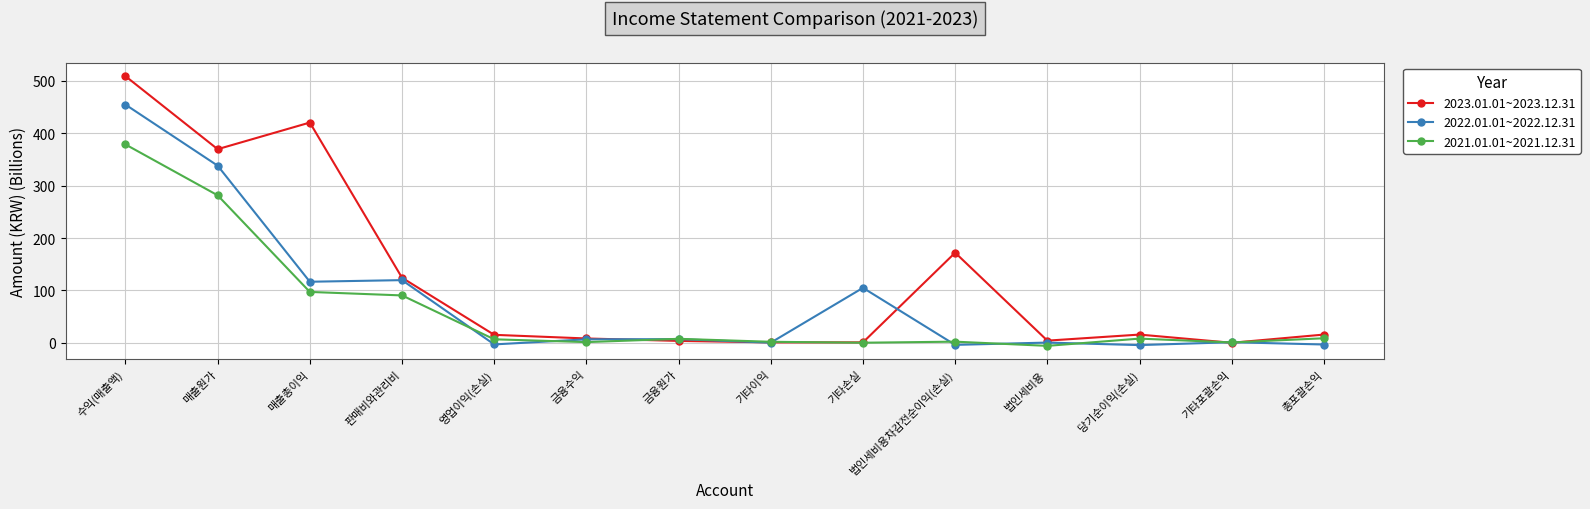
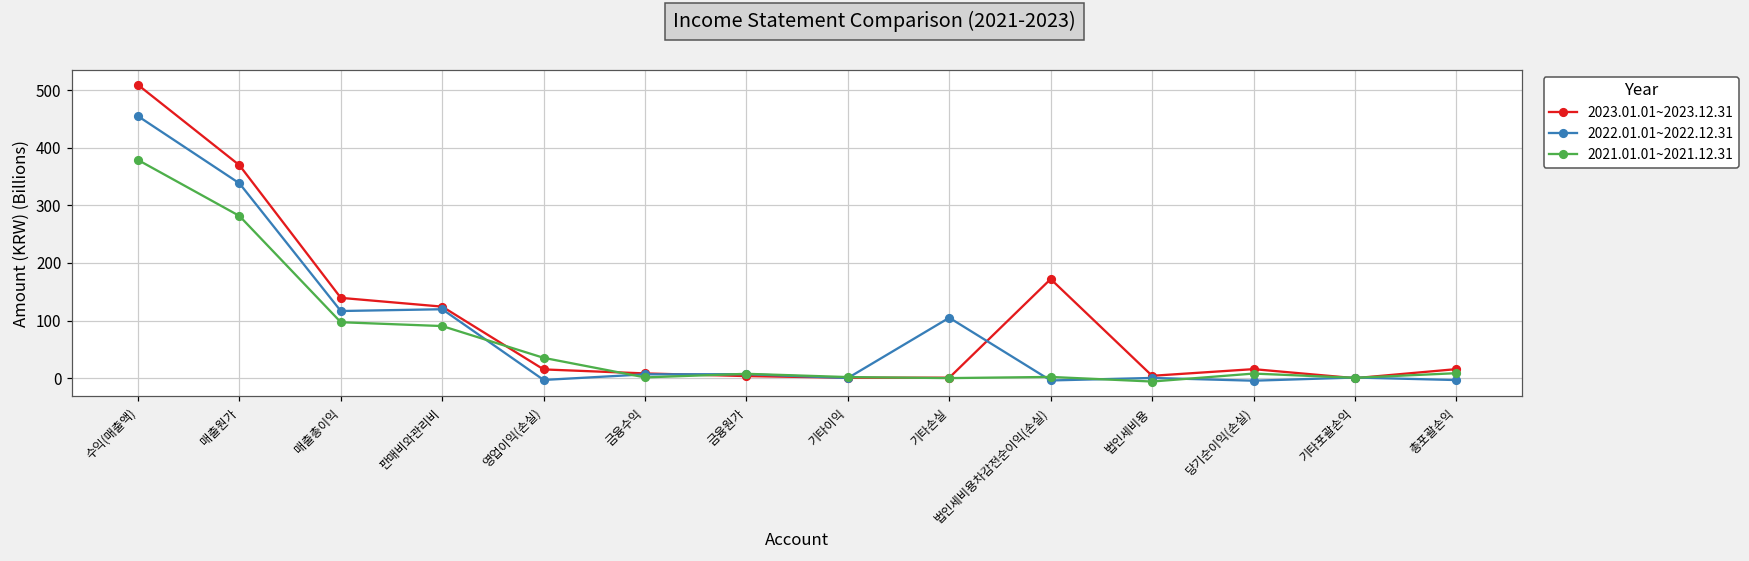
  {
    "2023.01.01~2023.12.31": {
      "수익(매출액)": 510,
      "매출원가": 370,
-     "매출총이익": 420,
+     "매출총이익": 140,
      "영업이익(손실)": 20,
      "법인세비용차감전순이익(손실)": 170,
      "당기순이익(손실)": 20,
      "총포괄손익": 20
    },
    "2022.01.01~2022.12.31": {
      "수익(매출액)": 450,
      "매출원가": 340,
      "매출총이익": 120,
      "영업이익(손실)": 0,
      "기타손실": 100,
      "법인세비용차감전순이익(손실)": 0,
      "당기순이익(손실)": 0,
      "총포괄손익": 0
    },
    "2021.01.01~2021.12.31": {
      "수익(매출액)": 380,
      "매출원가": 280,
      "매출총이익": 100,
      "판매비와관리비": 90,
-     "영업이익(손실)": 10,
+     "영업이익(손실)": 40,
      "금융수익": 0,
      "법인세비용차감전순이익(손실)": 0,
      "법인세비용": -10,
      "당기순이익(손실)": 10,
      "총포괄손익": 10
    }
  }
